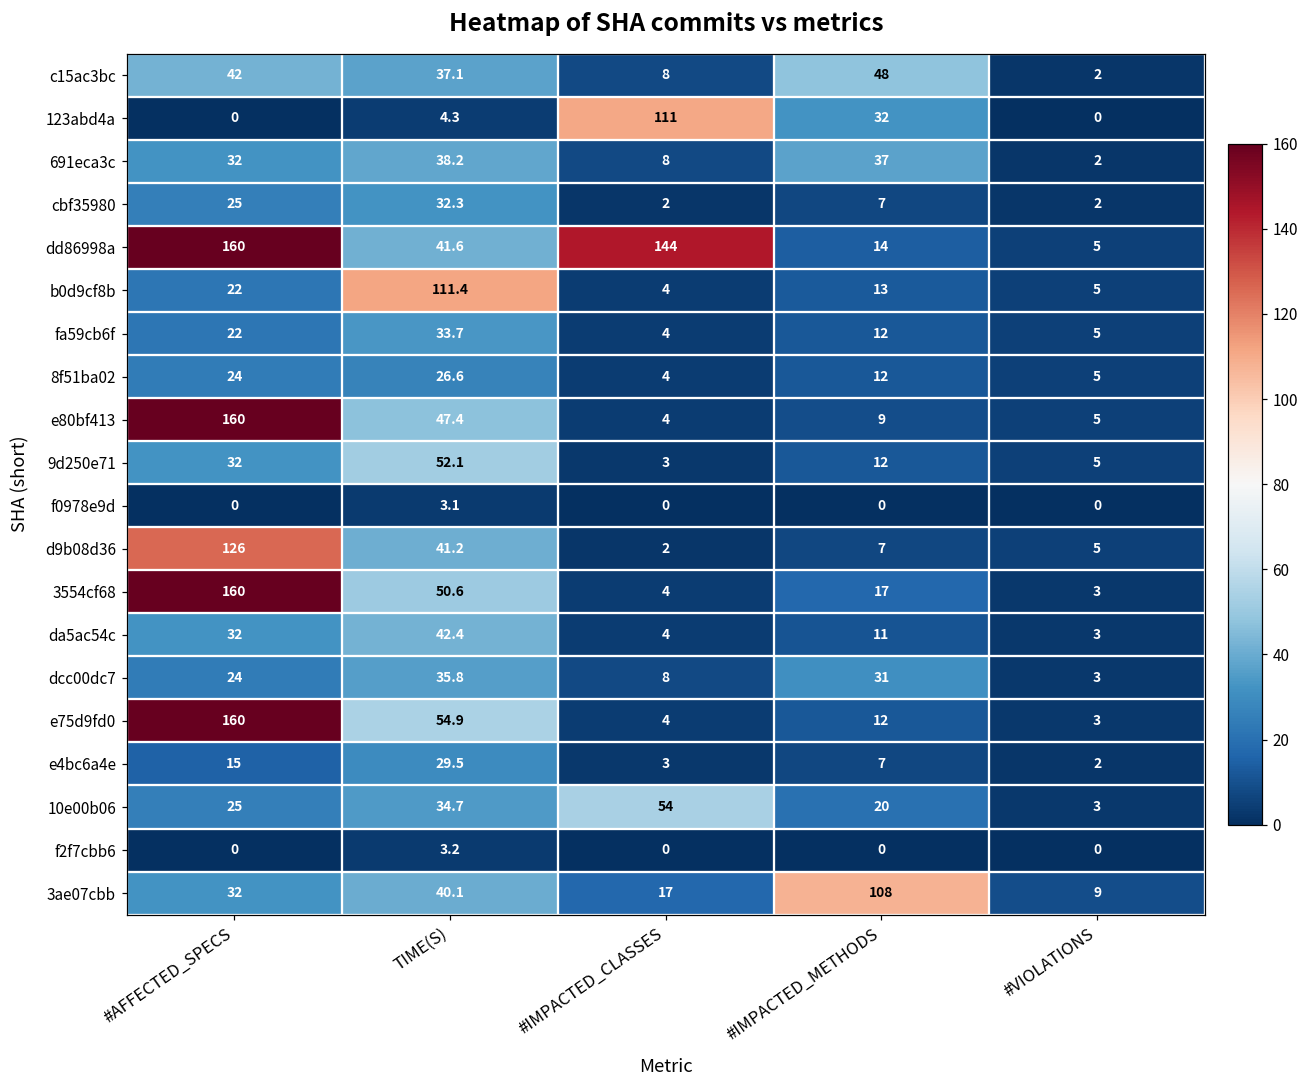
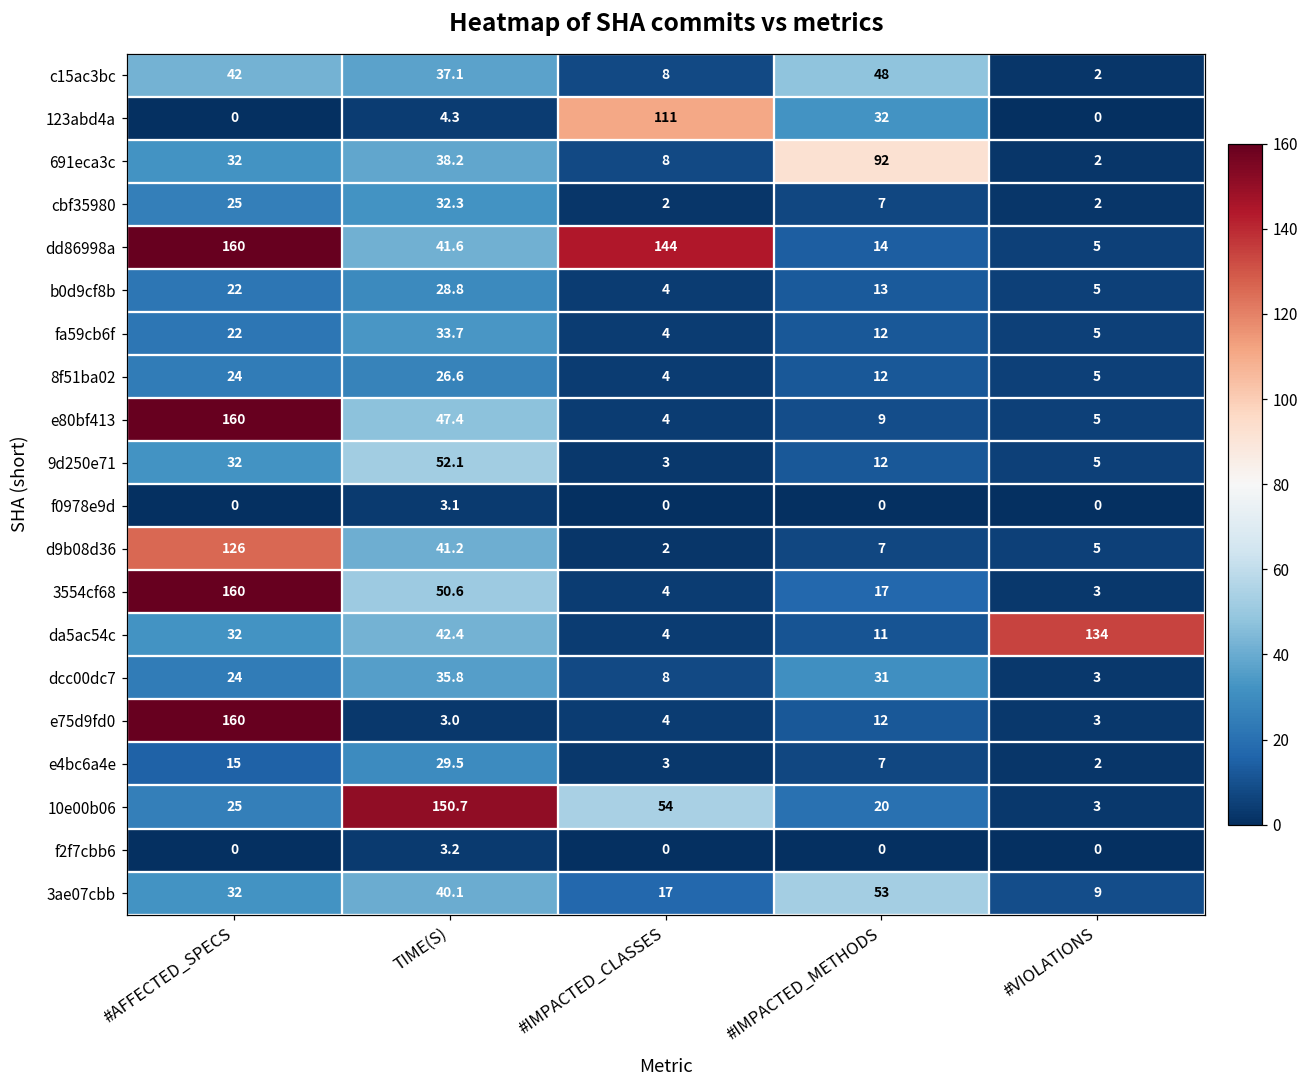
  {
    "c15ac3bc": {
      "#AFFECTED_SPECS": 42,
      "TIME(S)": 37.1,
      "#IMPACTED_CLASSES": 8,
      "#IMPACTED_METHODS": 48,
      "#VIOLATIONS": 2
    },
    "123abd4a": {
      "#AFFECTED_SPECS": 0,
      "TIME(S)": 4.3,
      "#IMPACTED_CLASSES": 111,
      "#IMPACTED_METHODS": 32,
      "#VIOLATIONS": 0
    },
    "691eca3c": {
      "#AFFECTED_SPECS": 32,
      "TIME(S)": 38.2,
      "#IMPACTED_CLASSES": 8,
-     "#IMPACTED_METHODS": 37,
+     "#IMPACTED_METHODS": 92,
      "#VIOLATIONS": 2
    },
    "cbf35980": {
      "#AFFECTED_SPECS": 25,
      "TIME(S)": 32.3,
      "#IMPACTED_CLASSES": 2,
      "#IMPACTED_METHODS": 7,
      "#VIOLATIONS": 2
    },
    "dd86998a": {
      "#AFFECTED_SPECS": 160,
      "TIME(S)": 41.6,
      "#IMPACTED_CLASSES": 144,
      "#IMPACTED_METHODS": 14,
      "#VIOLATIONS": 5
    },
    "b0d9cf8b": {
      "#AFFECTED_SPECS": 22,
-     "TIME(S)": 111.4,
+     "TIME(S)": 28.8,
      "#IMPACTED_CLASSES": 4,
      "#IMPACTED_METHODS": 13,
      "#VIOLATIONS": 5
    },
    "fa59cb6f": {
      "#AFFECTED_SPECS": 22,
      "TIME(S)": 33.7,
      "#IMPACTED_CLASSES": 4,
      "#IMPACTED_METHODS": 12,
      "#VIOLATIONS": 5
    },
    "8f51ba02": {
      "#AFFECTED_SPECS": 24,
      "TIME(S)": 26.6,
      "#IMPACTED_CLASSES": 4,
      "#IMPACTED_METHODS": 12,
      "#VIOLATIONS": 5
    },
    "e80bf413": {
      "#AFFECTED_SPECS": 160,
      "TIME(S)": 47.4,
      "#IMPACTED_CLASSES": 4,
      "#IMPACTED_METHODS": 9,
      "#VIOLATIONS": 5
    },
    "9d250e71": {
      "#AFFECTED_SPECS": 32,
      "TIME(S)": 52.1,
      "#IMPACTED_CLASSES": 3,
      "#IMPACTED_METHODS": 12,
      "#VIOLATIONS": 5
    },
    "f0978e9d": {
      "#AFFECTED_SPECS": 0,
      "TIME(S)": 3.1,
      "#IMPACTED_CLASSES": 0,
      "#IMPACTED_METHODS": 0,
      "#VIOLATIONS": 0
    },
    "d9b08d36": {
      "#AFFECTED_SPECS": 126,
      "TIME(S)": 41.2,
      "#IMPACTED_CLASSES": 2,
      "#IMPACTED_METHODS": 7,
      "#VIOLATIONS": 5
    },
    "3554cf68": {
      "#AFFECTED_SPECS": 160,
      "TIME(S)": 50.6,
      "#IMPACTED_CLASSES": 4,
      "#IMPACTED_METHODS": 17,
      "#VIOLATIONS": 3
    },
    "da5ac54c": {
      "#AFFECTED_SPECS": 32,
      "TIME(S)": 42.4,
      "#IMPACTED_CLASSES": 4,
      "#IMPACTED_METHODS": 11,
-     "#VIOLATIONS": 3
+     "#VIOLATIONS": 134
    },
    "dcc00dc7": {
      "#AFFECTED_SPECS": 24,
      "TIME(S)": 35.8,
      "#IMPACTED_CLASSES": 8,
      "#IMPACTED_METHODS": 31,
      "#VIOLATIONS": 3
    },
    "e75d9fd0": {
      "#AFFECTED_SPECS": 160,
-     "TIME(S)": 54.9,
+     "TIME(S)": 3.0,
      "#IMPACTED_CLASSES": 4,
      "#IMPACTED_METHODS": 12,
      "#VIOLATIONS": 3
    },
    "e4bc6a4e": {
      "#AFFECTED_SPECS": 15,
      "TIME(S)": 29.5,
      "#IMPACTED_CLASSES": 3,
      "#IMPACTED_METHODS": 7,
      "#VIOLATIONS": 2
    },
    "10e00b06": {
      "#AFFECTED_SPECS": 25,
-     "TIME(S)": 34.7,
+     "TIME(S)": 150.7,
      "#IMPACTED_CLASSES": 54,
      "#IMPACTED_METHODS": 20,
      "#VIOLATIONS": 3
    },
    "f2f7cbb6": {
      "#AFFECTED_SPECS": 0,
      "TIME(S)": 3.2,
      "#IMPACTED_CLASSES": 0,
      "#IMPACTED_METHODS": 0,
      "#VIOLATIONS": 0
    },
    "3ae07cbb": {
      "#AFFECTED_SPECS": 32,
      "TIME(S)": 40.1,
      "#IMPACTED_CLASSES": 17,
-     "#IMPACTED_METHODS": 108,
+     "#IMPACTED_METHODS": 53,
      "#VIOLATIONS": 9
    }
  }
